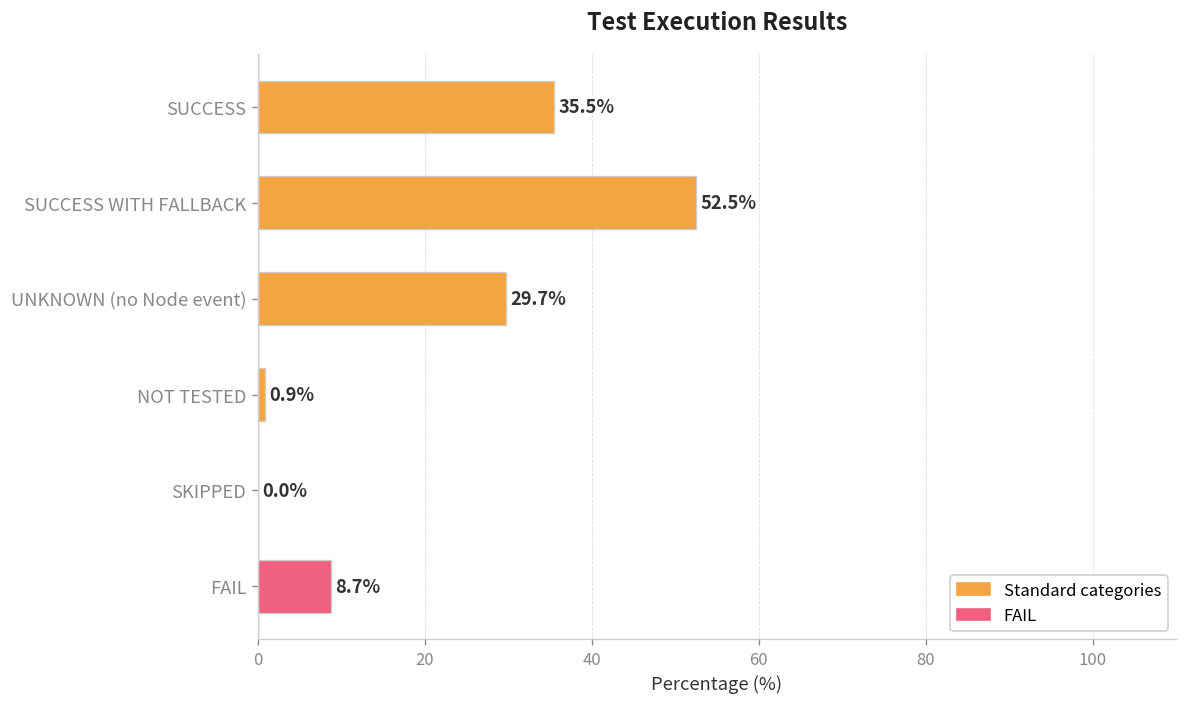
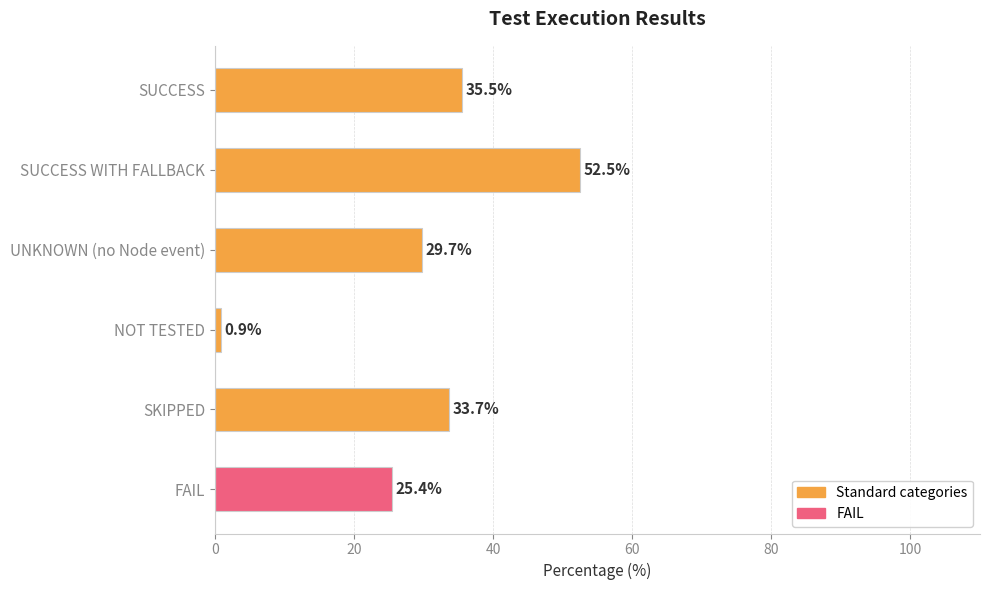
  {
    "SUCCESS": "35.5%",
    "SUCCESS WITH FALLBACK": "52.5%",
    "UNKNOWN (no Node event)": "29.7%",
    "NOT TESTED": "0.9%",
-   "SKIPPED": "0.0%",
-   "FAIL": "8.7%"
+   "SKIPPED": "33.7%",
+   "FAIL": "25.4%"
  }
